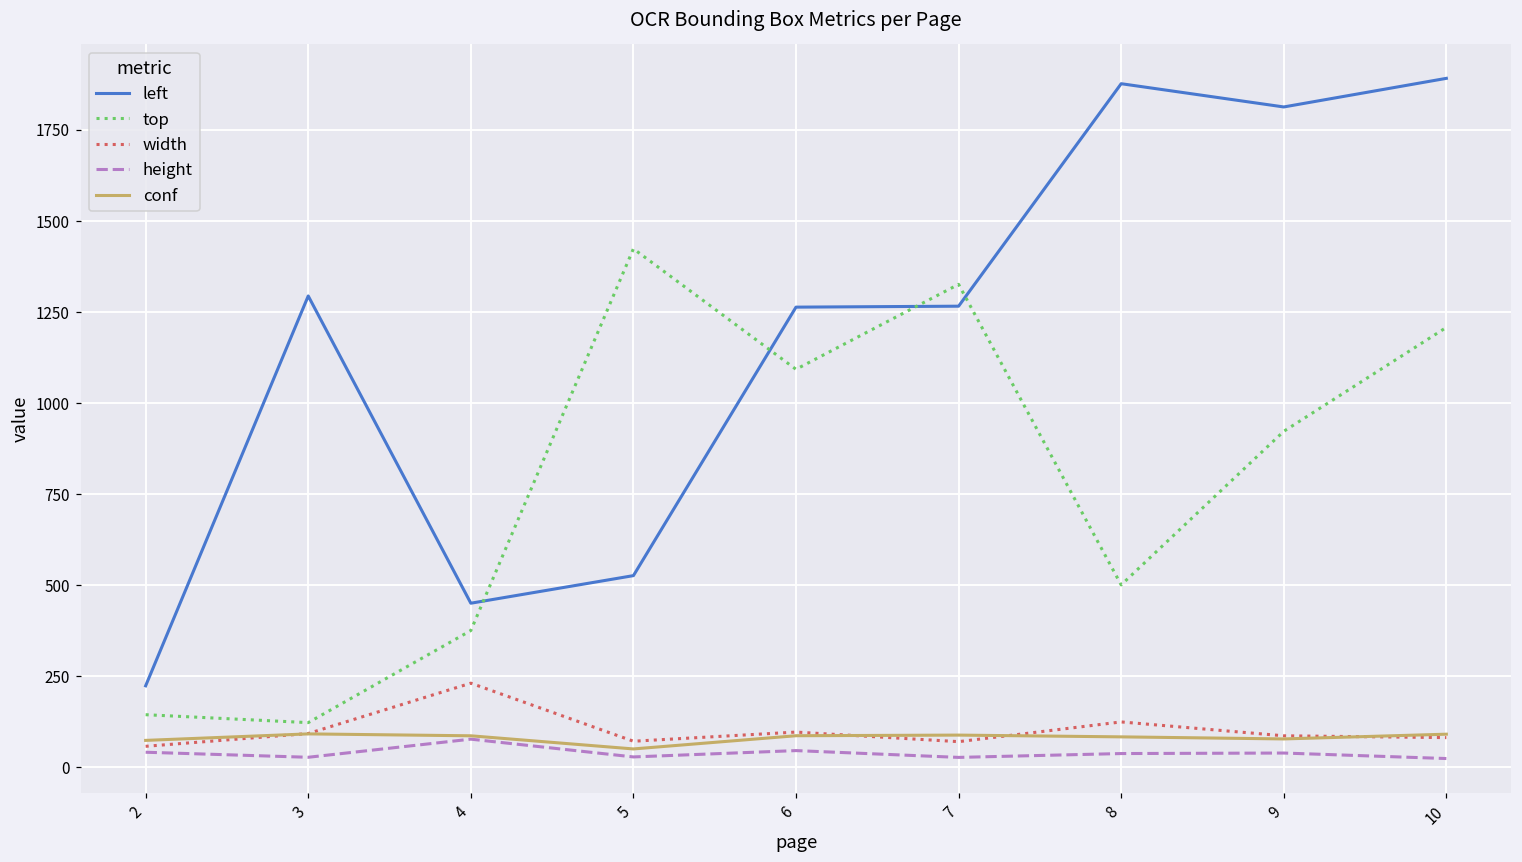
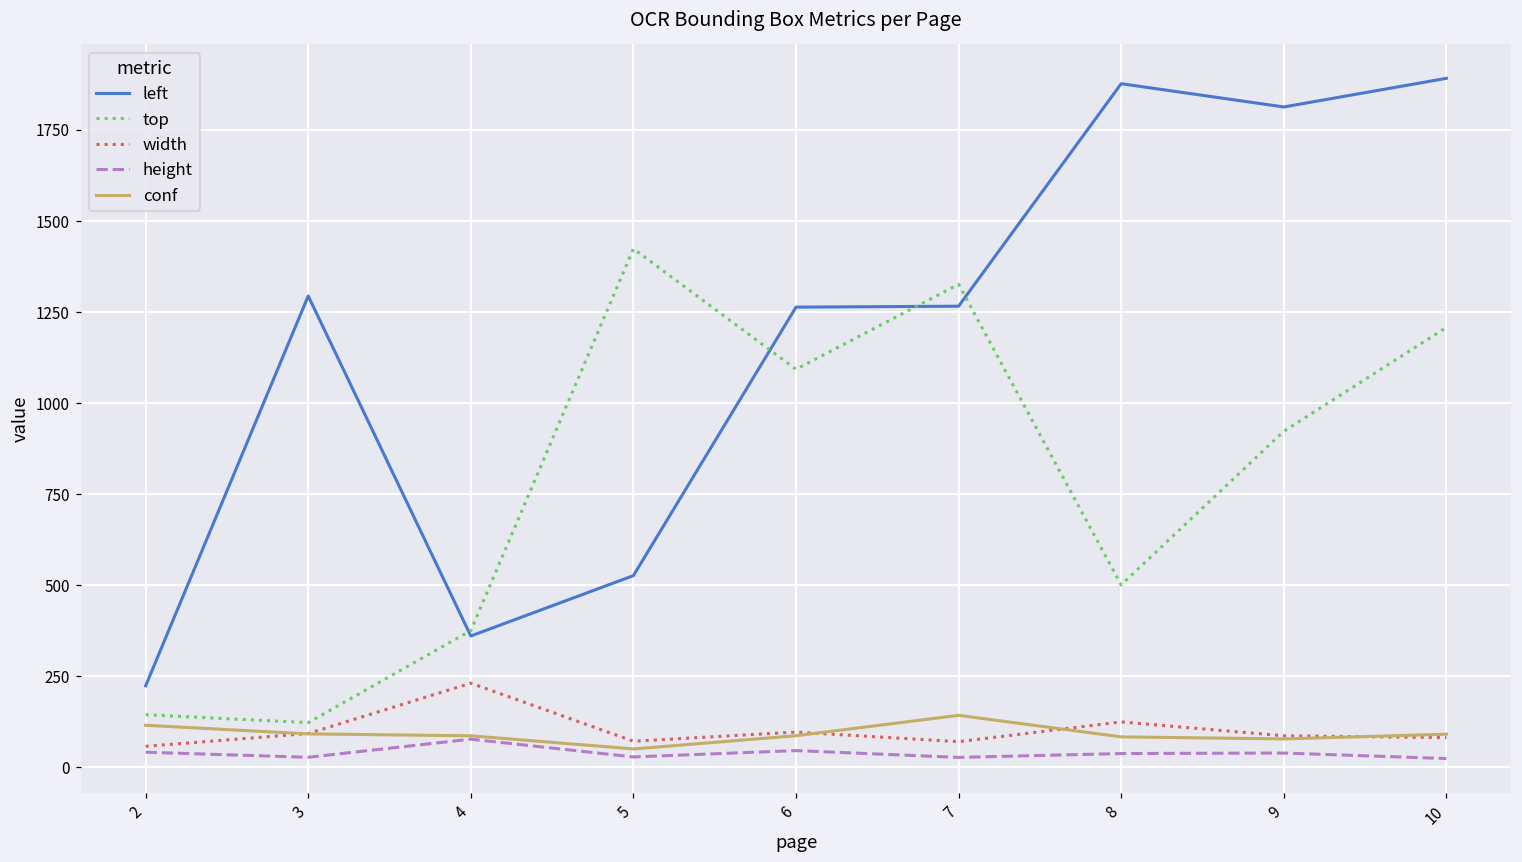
  {
    "left": {
      "2": 220,
      "3": 1290,
-     "4": 450,
+     "4": 360,
      "5": 530,
      "6": 1260,
      "7": 1270,
      "8": 1880,
      "9": 1810,
      "10": 1890
    },
    "top": {
      "2": 140,
      "3": 120,
      "4": 380,
      "5": 1420,
      "6": 1090,
      "7": 1330,
      "8": 500,
      "9": 920,
      "10": 1210
    },
    "width": {
      "2": 60,
      "4": 230,
      "5": 70,
      "6": 100,
      "7": 70,
      "8": 120,
      "9": 90,
      "10": 80
    },
    "height": {
      "2": 40,
      "3": 30,
      "4": 80,
      "5": 30,
      "6": 50,
      "7": 30,
      "8": 40,
      "9": 40,
      "10": 20
    },
    "conf": {
-     "2": 70,
+     "2": 120,
      "4": 90,
      "5": 50,
      "6": 90,
-     "7": 90,
+     "7": 140,
      "8": 80,
      "9": 80,
      "10": 90
    }
  }
